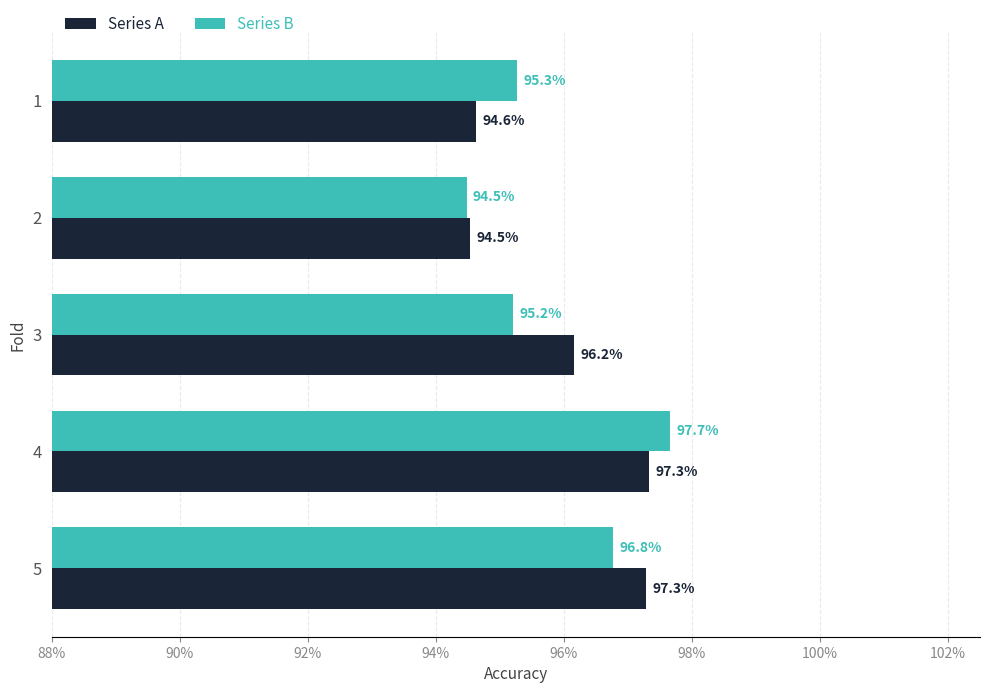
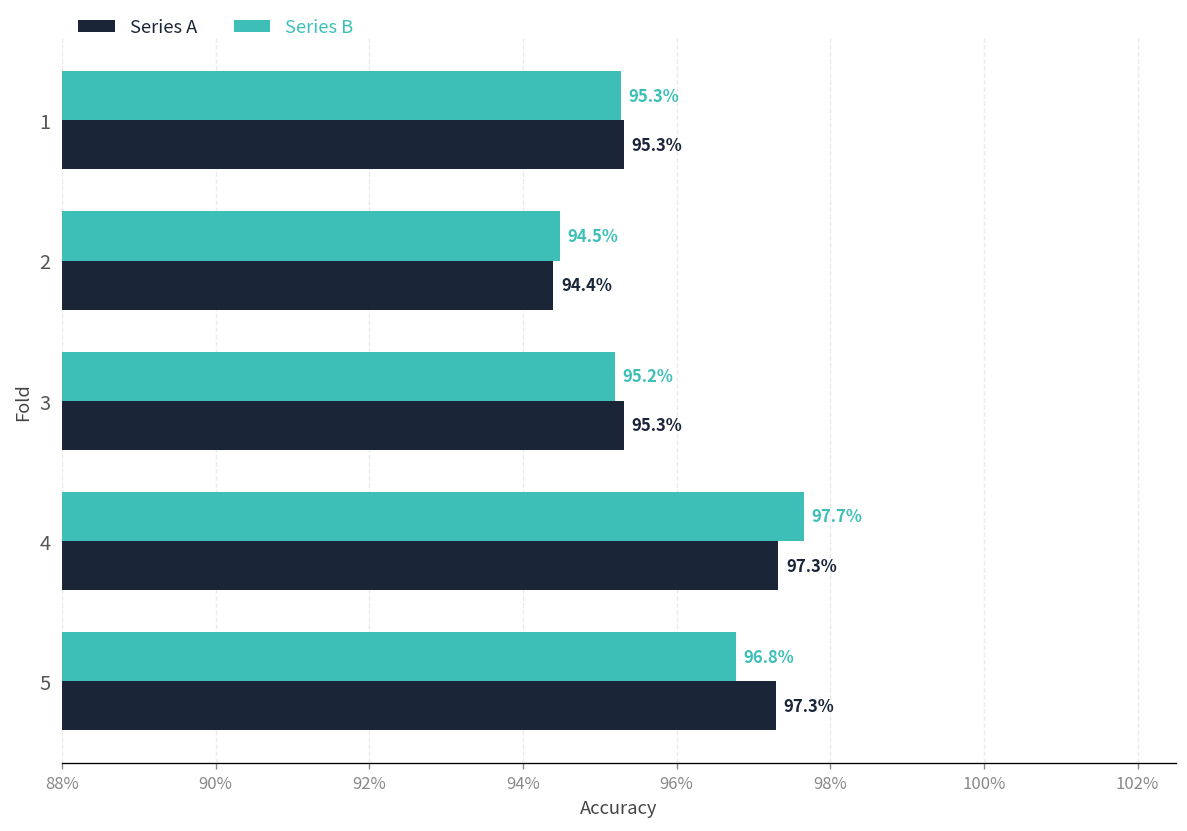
  {
    "Series A": {
-     "1": "94.6%",
-     "2": "94.5%",
-     "3": "96.2%",
+     "1": "95.3%",
+     "2": "94.4%",
+     "3": "95.3%",
      "4": "97.3%",
      "5": "97.3%"
    },
    "Series B": {
      "1": "95.3%",
      "2": "94.5%",
      "3": "95.2%",
      "4": "97.7%",
      "5": "96.8%"
    }
  }
